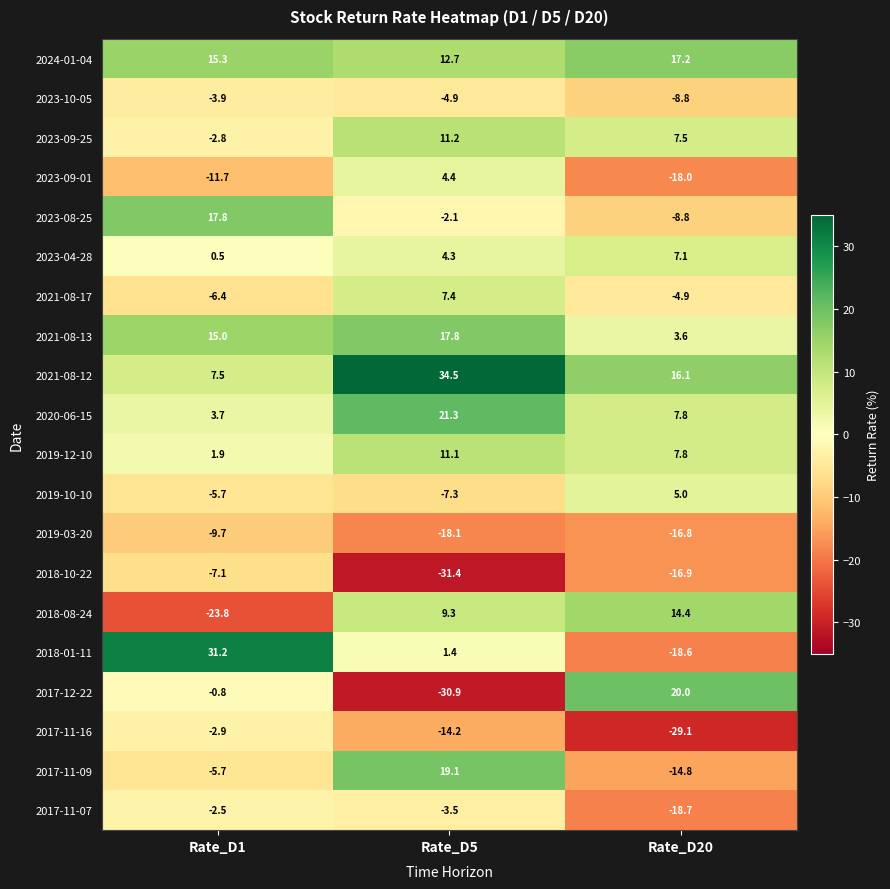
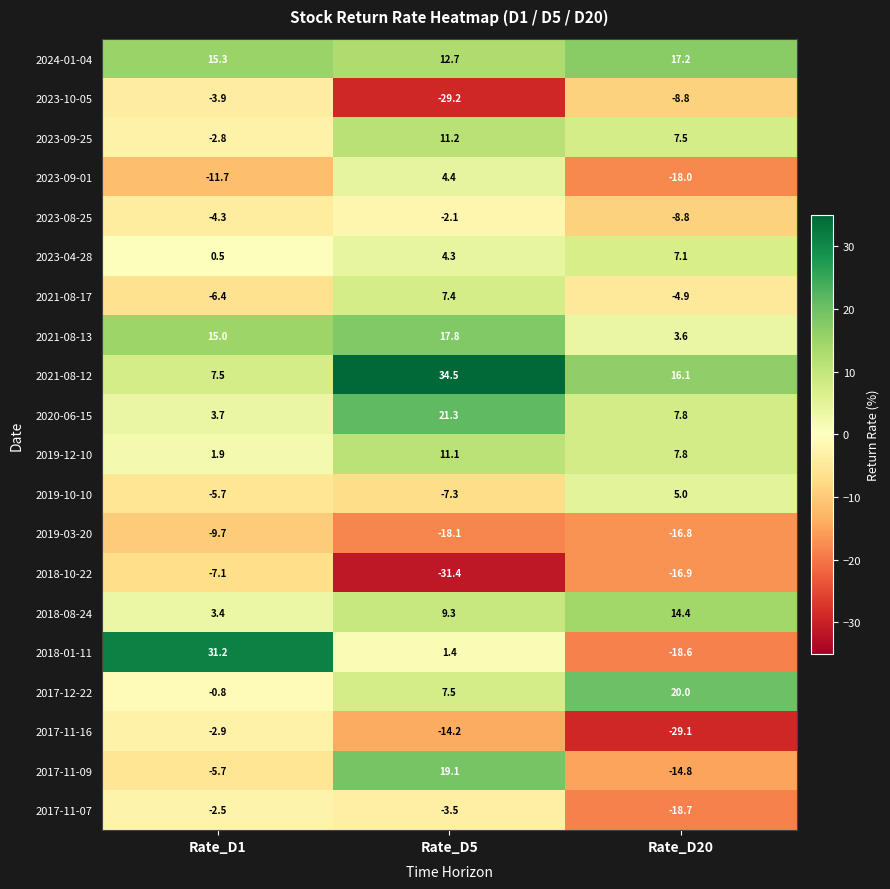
  {
    "2024-01-04": {
      "Rate_D1": 15.3,
      "Rate_D5": 12.7,
      "Rate_D20": 17.2
    },
    "2023-10-05": {
      "Rate_D1": -3.9,
-     "Rate_D5": -4.9,
+     "Rate_D5": -29.2,
      "Rate_D20": -8.8
    },
    "2023-09-25": {
      "Rate_D1": -2.8,
      "Rate_D5": 11.2,
      "Rate_D20": 7.5
    },
    "2023-09-01": {
      "Rate_D1": -11.7,
      "Rate_D5": 4.4,
      "Rate_D20": -18.0
    },
    "2023-08-25": {
-     "Rate_D1": 17.8,
+     "Rate_D1": -4.3,
      "Rate_D5": -2.1,
      "Rate_D20": -8.8
    },
    "2023-04-28": {
      "Rate_D1": 0.5,
      "Rate_D5": 4.3,
      "Rate_D20": 7.1
    },
    "2021-08-17": {
      "Rate_D1": -6.4,
      "Rate_D5": 7.4,
      "Rate_D20": -4.9
    },
    "2021-08-13": {
      "Rate_D1": 15.0,
      "Rate_D5": 17.8,
      "Rate_D20": 3.6
    },
    "2021-08-12": {
      "Rate_D1": 7.5,
      "Rate_D5": 34.5,
      "Rate_D20": 16.1
    },
    "2020-06-15": {
      "Rate_D1": 3.7,
      "Rate_D5": 21.3,
      "Rate_D20": 7.8
    },
    "2019-12-10": {
      "Rate_D1": 1.9,
      "Rate_D5": 11.1,
      "Rate_D20": 7.8
    },
    "2019-10-10": {
      "Rate_D1": -5.7,
      "Rate_D5": -7.3,
      "Rate_D20": 5.0
    },
    "2019-03-20": {
      "Rate_D1": -9.7,
      "Rate_D5": -18.1,
      "Rate_D20": -16.8
    },
    "2018-10-22": {
      "Rate_D1": -7.1,
      "Rate_D5": -31.4,
      "Rate_D20": -16.9
    },
    "2018-08-24": {
-     "Rate_D1": -23.8,
+     "Rate_D1": 3.4,
      "Rate_D5": 9.3,
      "Rate_D20": 14.4
    },
    "2018-01-11": {
      "Rate_D1": 31.2,
      "Rate_D5": 1.4,
      "Rate_D20": -18.6
    },
    "2017-12-22": {
      "Rate_D1": -0.8,
-     "Rate_D5": -30.9,
+     "Rate_D5": 7.5,
      "Rate_D20": 20.0
    },
    "2017-11-16": {
      "Rate_D1": -2.9,
      "Rate_D5": -14.2,
      "Rate_D20": -29.1
    },
    "2017-11-09": {
      "Rate_D1": -5.7,
      "Rate_D5": 19.1,
      "Rate_D20": -14.8
    },
    "2017-11-07": {
      "Rate_D1": -2.5,
      "Rate_D5": -3.5,
      "Rate_D20": -18.7
    }
  }
